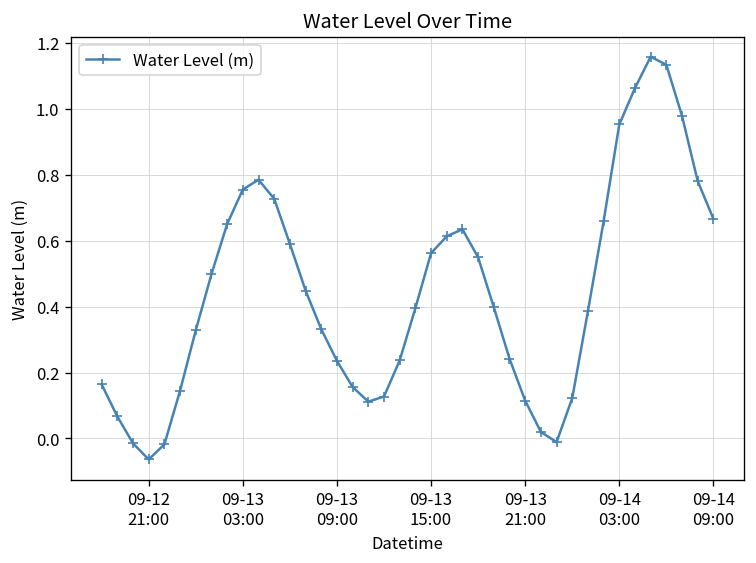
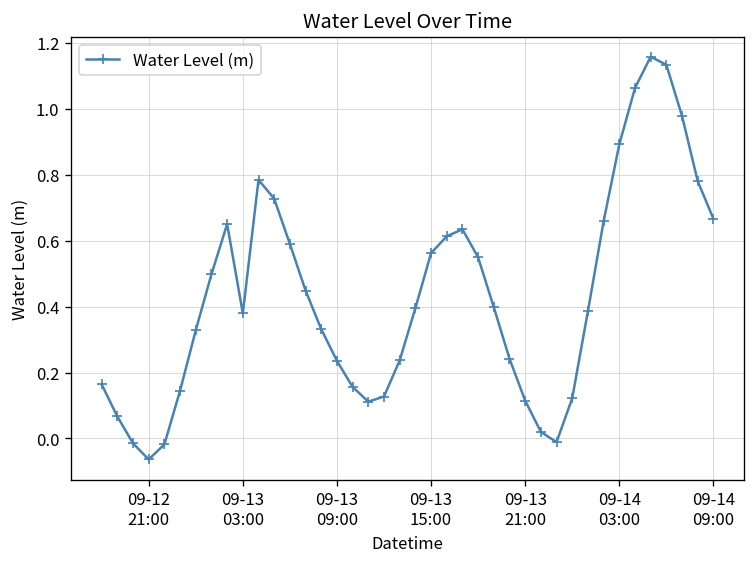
  {
    "09-12 21:00": -0.06,
-   "09-13 03:00": 0.76,
+   "09-13 03:00": 0.38,
    "09-13 09:00": 0.24,
    "09-13 15:00": 0.56,
    "09-13 21:00": 0.11,
-   "09-14 03:00": 0.95,
+   "09-14 03:00": 0.89,
    "09-14 09:00": 0.67
  }
